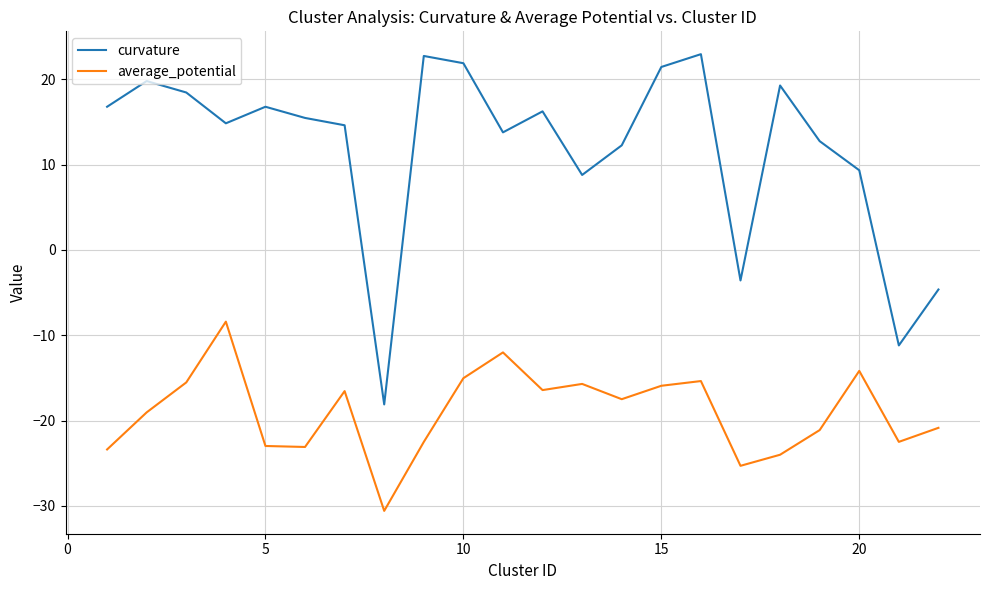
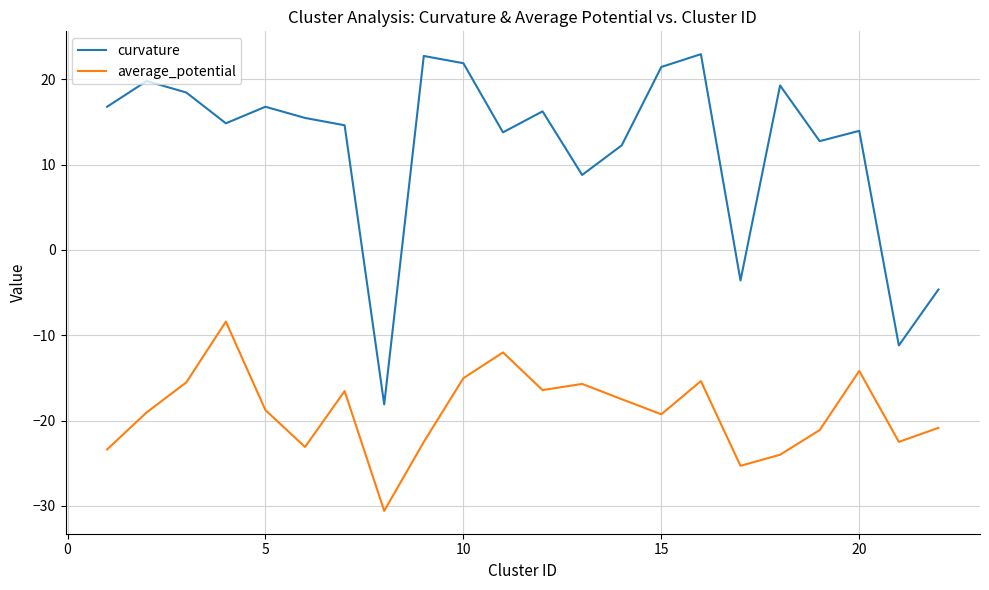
  {
    "curvature": {
      "5": 17,
      "10": 22,
      "15": 21,
-     "20": 9
+     "20": 14
    },
    "average_potential": {
-     "5": -23,
+     "5": -19,
      "10": -15,
-     "15": -16,
+     "15": -19,
      "20": -14
    }
  }
